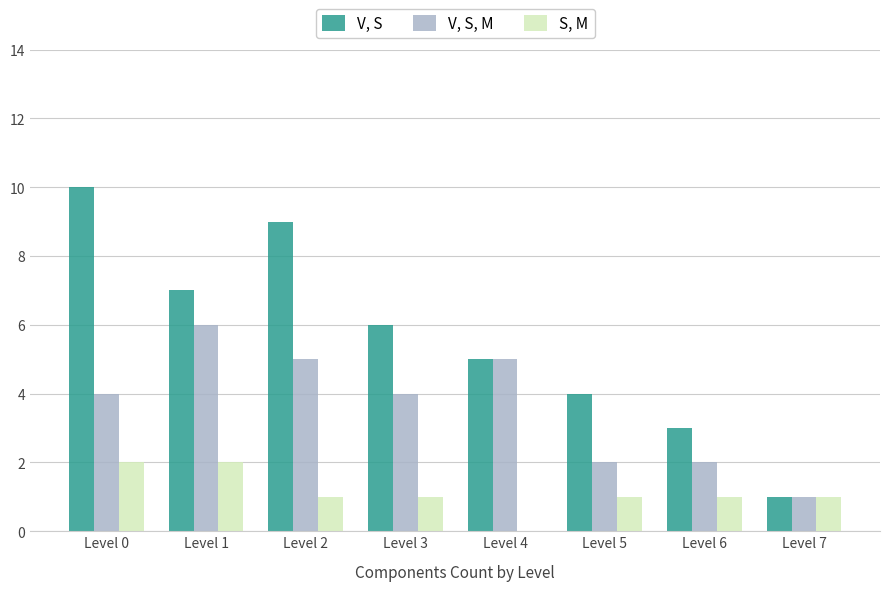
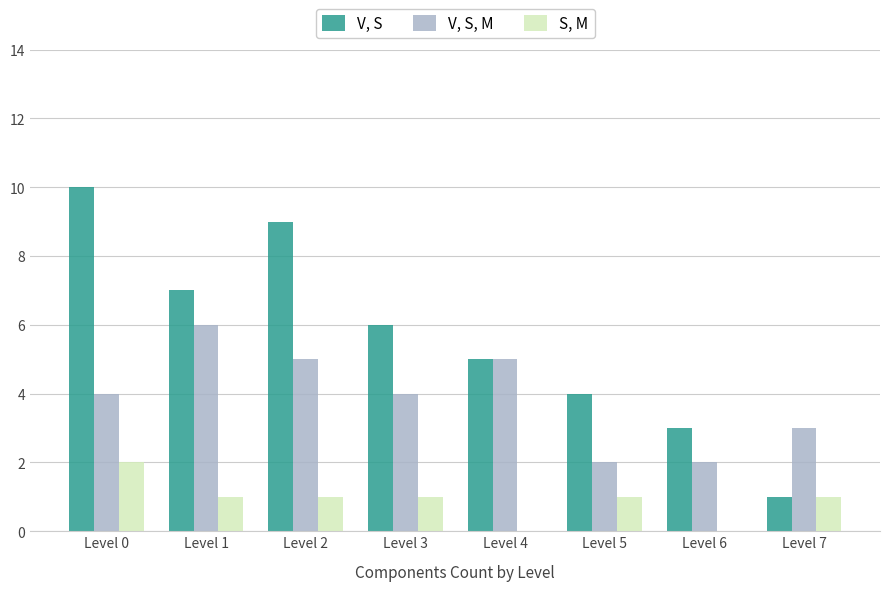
  {
    "V, S": {
      "Level 0": 10,
      "Level 1": 7,
      "Level 2": 9,
      "Level 3": 6,
      "Level 4": 5,
      "Level 5": 4,
      "Level 6": 3,
      "Level 7": 1
    },
    "V, S, M": {
      "Level 0": 4,
      "Level 1": 6,
      "Level 2": 5,
      "Level 3": 4,
      "Level 4": 5,
      "Level 5": 2,
      "Level 6": 2,
-     "Level 7": 1
+     "Level 7": 3
    },
    "S, M": {
      "Level 0": 2,
-     "Level 1": 2,
+     "Level 1": 1,
      "Level 2": 1,
      "Level 3": 1,
      "Level 4": 0,
      "Level 5": 1,
-     "Level 6": 1,
+     "Level 6": 0,
      "Level 7": 1
    }
  }
